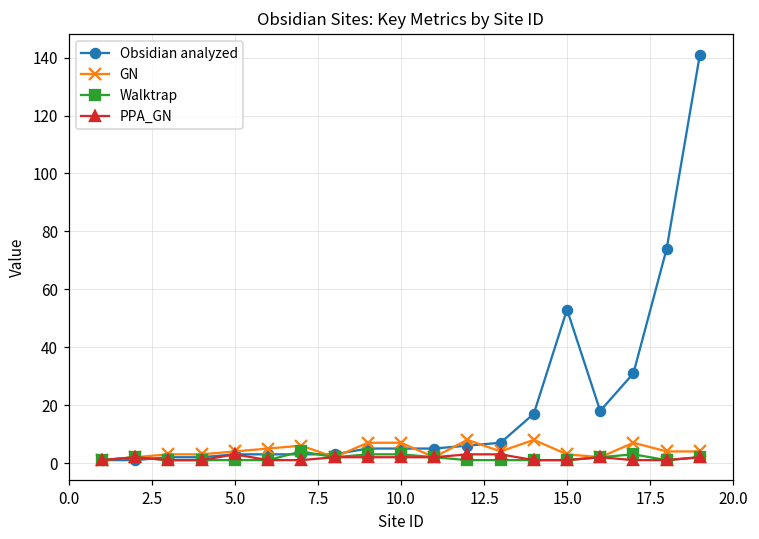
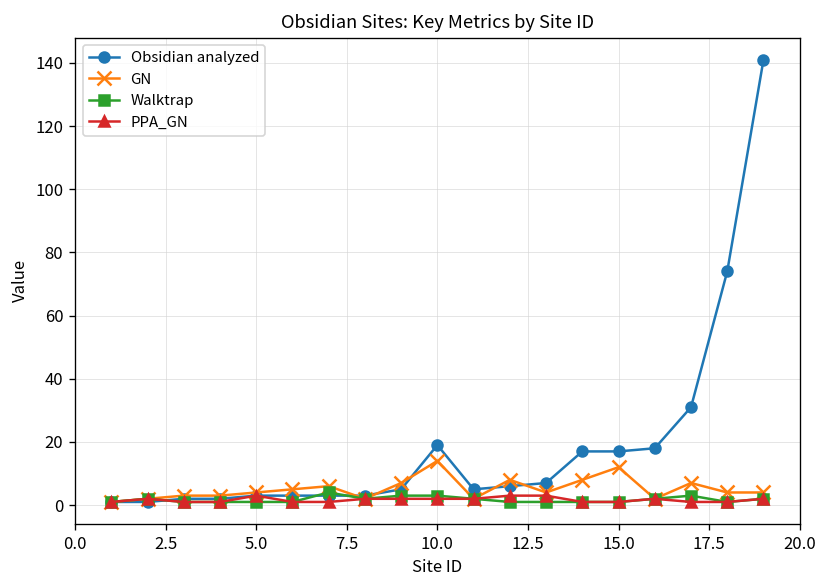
  {
    "Obsidian analyzed": {
-     "10.0": 5,
-     "15.0": 53
+     "10.0": 19,
+     "15.0": 17
    },
    "GN": {
      "5.0": 4,
-     "10.0": 7,
-     "15.0": 3
+     "10.0": 14,
+     "15.0": 12
    },
    "Walktrap": {
      "5.0": 1,
      "10.0": 3
    },
    "PPA_GN": {
      "10.0": 2
    }
  }
